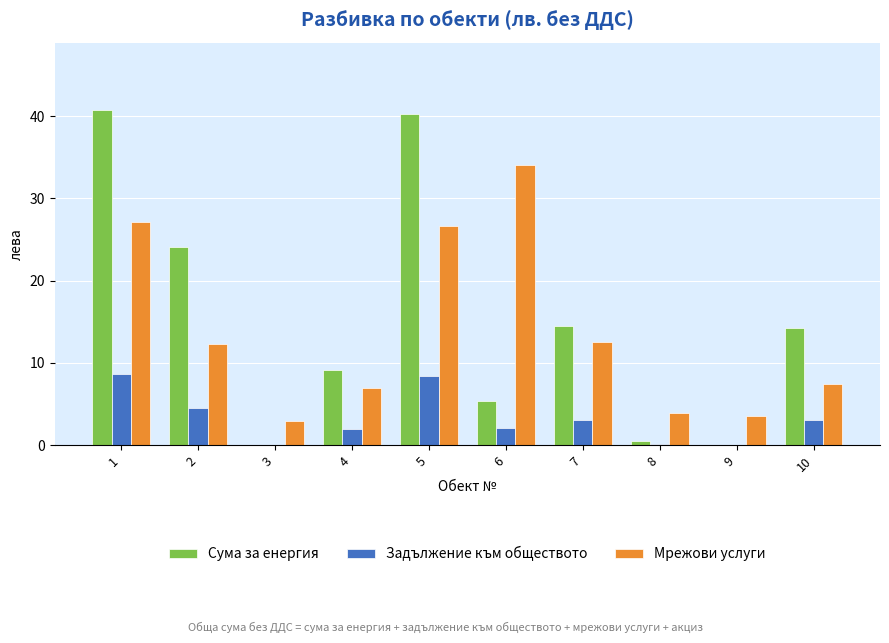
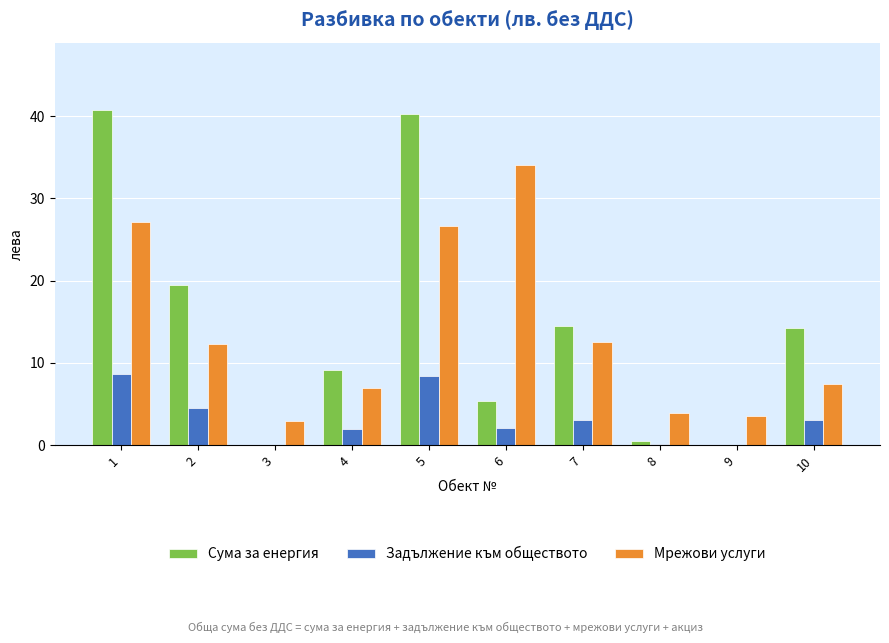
  {
    "Сума за енергия": {
      "1": 41,
-     "2": 24,
+     "2": 19,
      "3": 0,
      "4": 9,
      "5": 40,
      "6": 5,
      "7": 15,
      "8": 1,
      "9": 0,
      "10": 14
    },
    "Задължение към обществото": {
      "1": 9,
      "2": 5,
      "3": 0,
      "4": 2,
      "5": 8,
      "6": 2,
      "7": 3,
      "9": 0,
      "10": 3
    },
    "Мрежови услуги": {
      "1": 27,
      "2": 12,
      "3": 3,
      "4": 7,
      "5": 27,
      "6": 34,
      "7": 13,
      "8": 4,
      "9": 4,
      "10": 7
    }
  }
